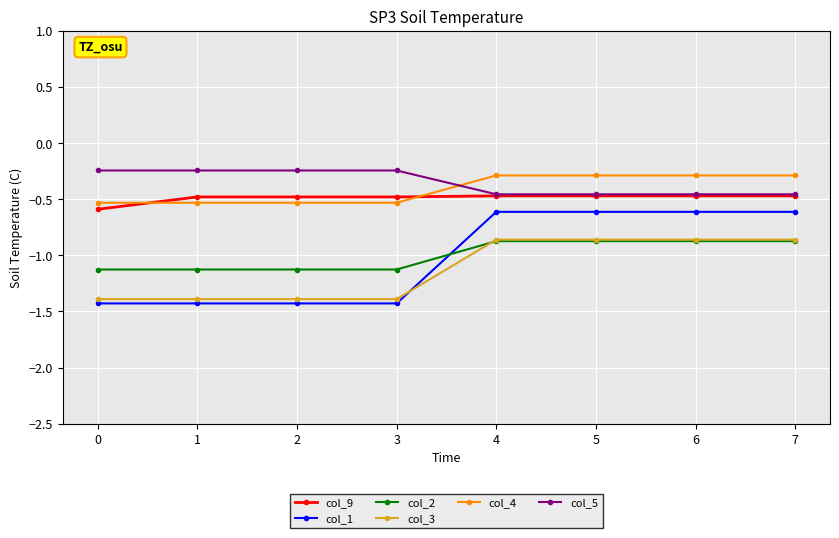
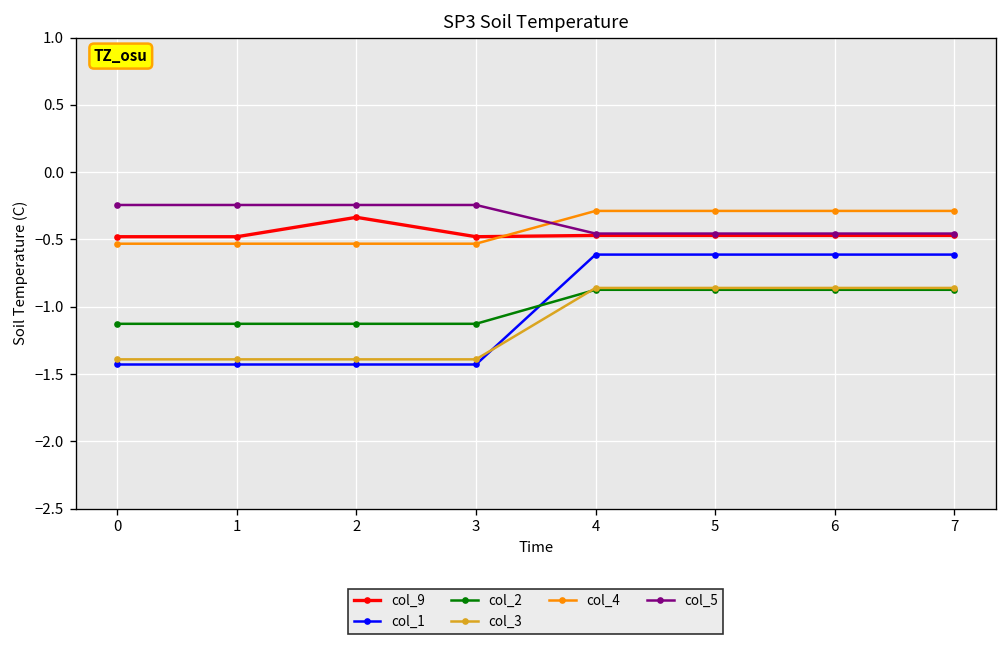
  {
    "col_9": {
-     "0": -0.59,
+     "0": -0.48,
      "1": -0.48,
-     "2": -0.48,
+     "2": -0.34,
      "3": -0.48
    },
    "col_1": {
      "0": -1.43,
      "1": -1.43,
      "2": -1.43,
      "3": -1.43,
      "4": -0.61,
      "5": -0.61,
      "6": -0.61,
      "7": -0.61
    },
    "col_2": {
      "0": -1.13,
      "1": -1.13,
      "2": -1.13,
      "3": -1.13
    },
    "col_5": {
      "0": -0.24,
      "1": -0.24,
      "2": -0.24,
      "3": -0.24
    }
  }
